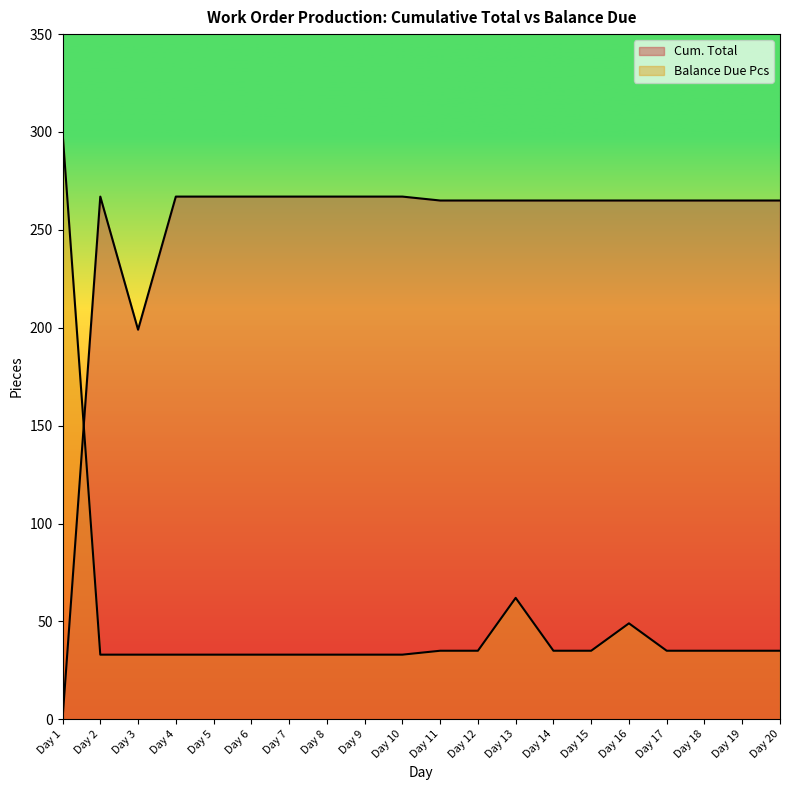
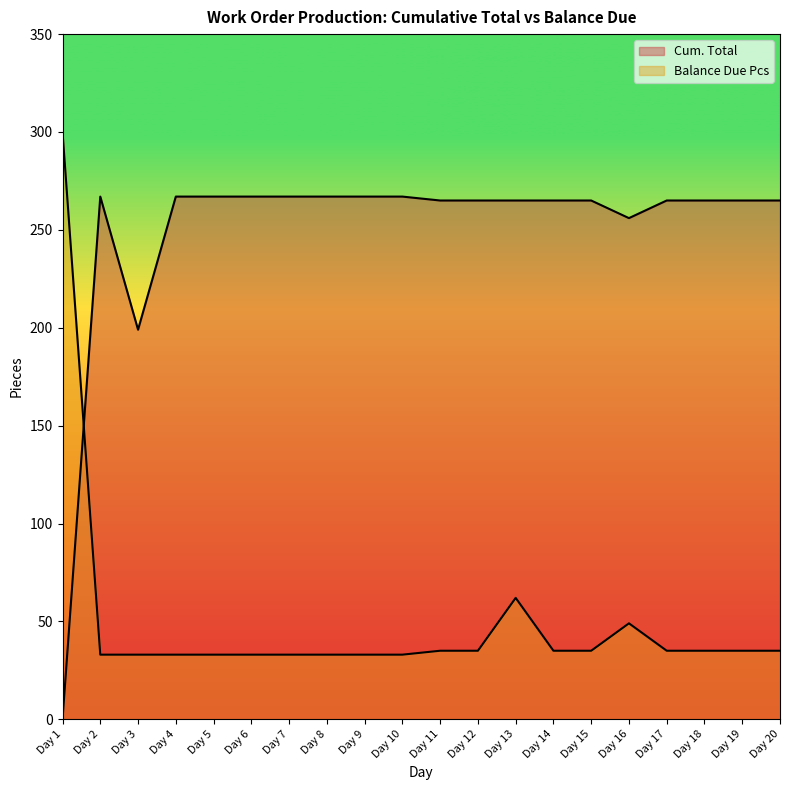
  {
    "Cum. Total": {
      "Day 1": 0,
      "Day 2": 267,
      "Day 3": 199,
      "Day 4": 267,
      "Day 5": 267,
      "Day 6": 267,
      "Day 7": 267,
      "Day 8": 267,
      "Day 9": 267,
      "Day 10": 267,
      "Day 11": 265,
      "Day 12": 265,
      "Day 13": 265,
      "Day 14": 265,
      "Day 15": 265,
-     "Day 16": 265,
+     "Day 16": 256,
      "Day 17": 265,
      "Day 18": 265,
      "Day 19": 265,
      "Day 20": 265
    },
    "Balance Due Pcs": {
      "Day 1": 300,
      "Day 2": 33,
      "Day 3": 33,
      "Day 4": 33,
      "Day 5": 33,
      "Day 6": 33,
      "Day 7": 33,
      "Day 8": 33,
      "Day 9": 33,
      "Day 10": 33,
      "Day 11": 35,
      "Day 12": 35,
      "Day 13": 62,
      "Day 14": 35,
      "Day 15": 35,
      "Day 16": 49,
      "Day 17": 35,
      "Day 18": 35,
      "Day 19": 35,
      "Day 20": 35
    }
  }
